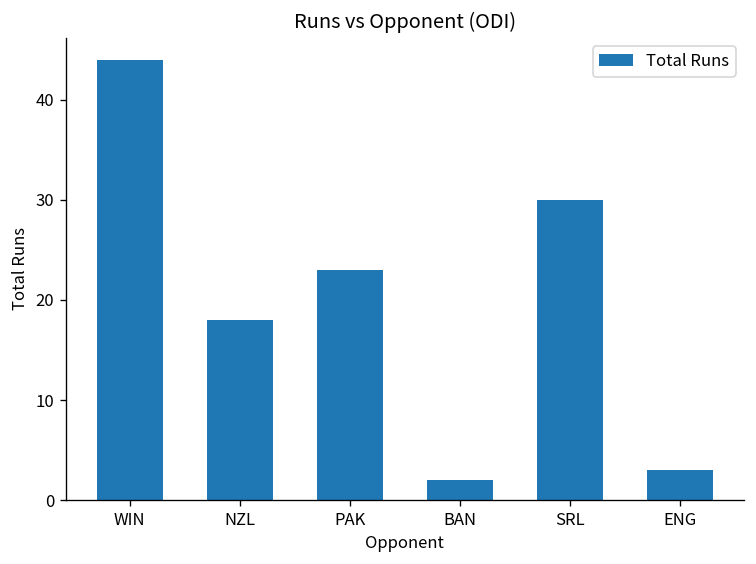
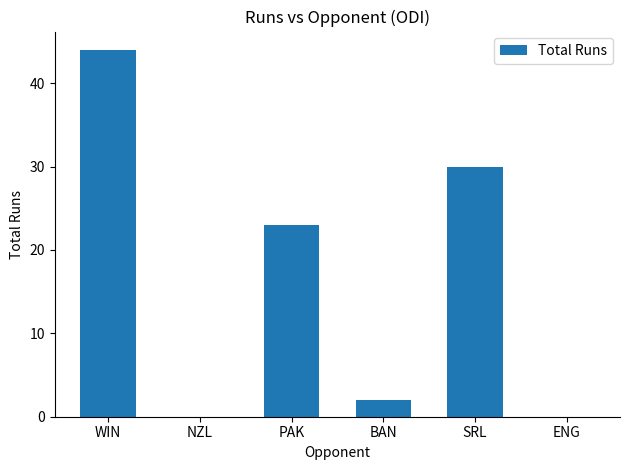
  {
    "WIN": 44,
-   "NZL": 18,
+   "NZL": 0,
    "PAK": 23,
    "BAN": 2,
    "SRL": 30,
-   "ENG": 3
+   "ENG": 0
  }
